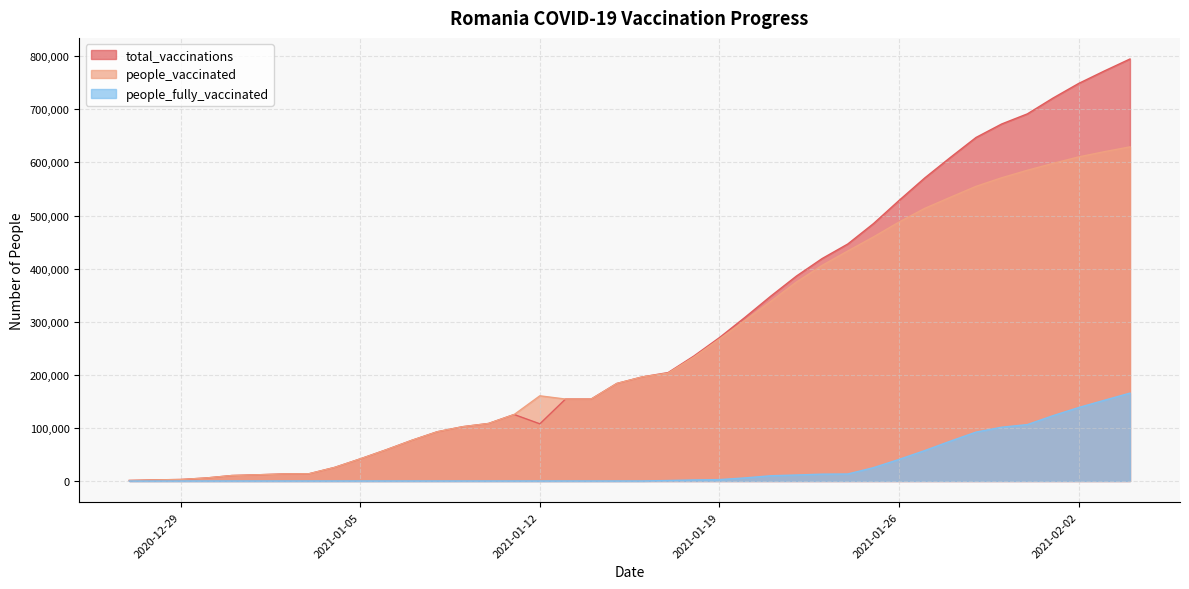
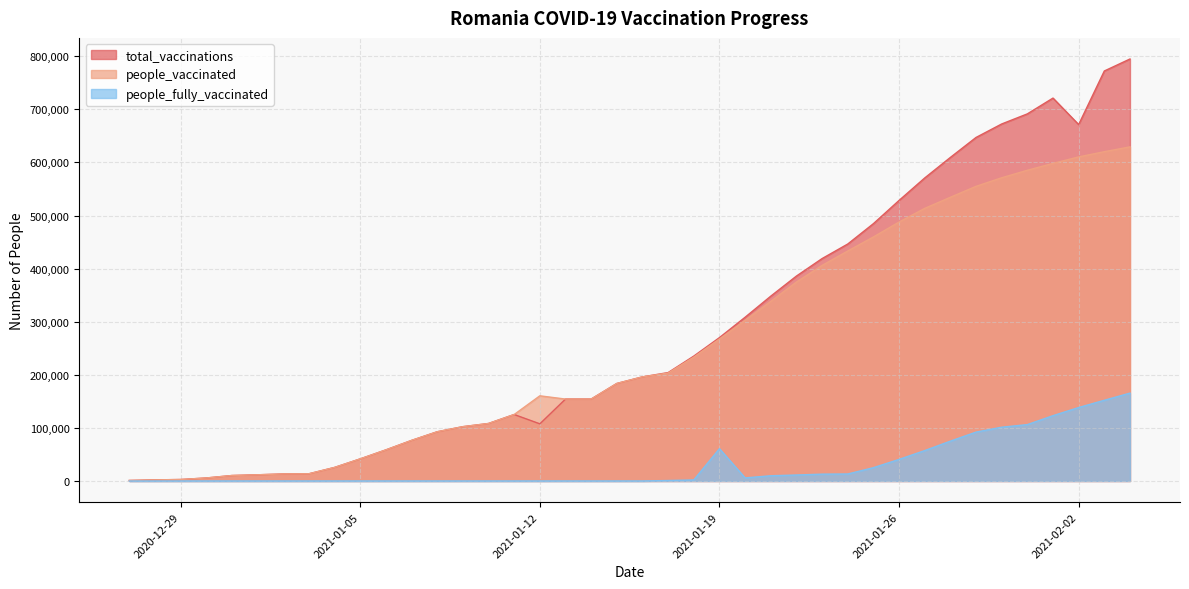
  {
    "total_vaccinations": {
      "2021-01-12": "110,000",
      "2021-01-26": "530,000",
-     "2021-02-02": "750,000"
+     "2021-02-02": "670,000"
    },
    "people_vaccinated": {
      "2021-01-12": "160,000",
      "2021-01-26": "490,000",
      "2021-02-02": "610,000"
    },
    "people_fully_vaccinated": {
      "2021-01-05": "0",
      "2021-01-12": "0",
-     "2021-01-19": "0",
+     "2021-01-19": "60,000",
      "2021-01-26": "40,000",
      "2021-02-02": "140,000"
    }
  }
